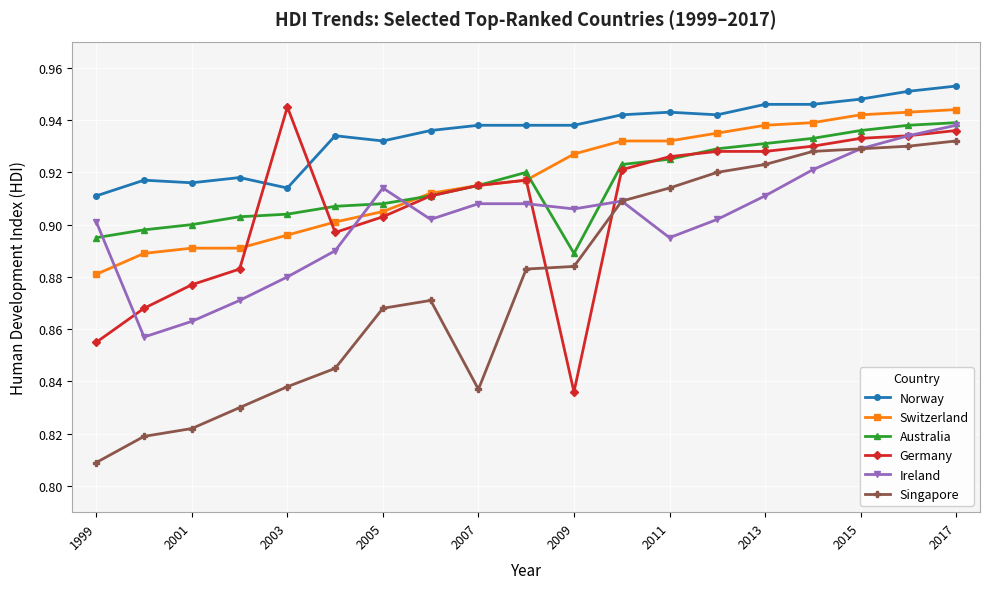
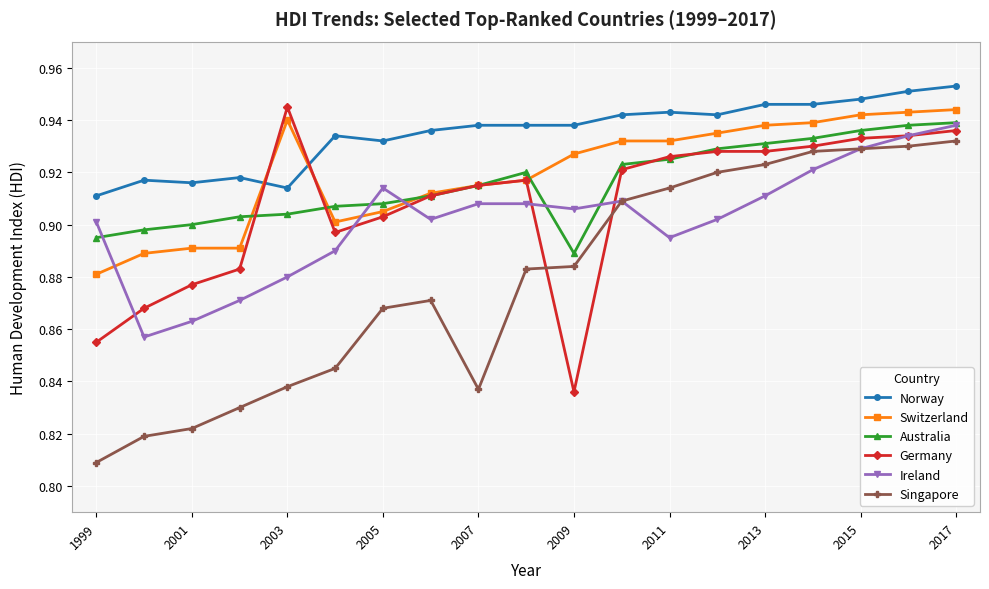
  {
    "Norway": {
      "1999": 0.911,
      "2001": 0.916,
      "2003": 0.914,
      "2005": 0.932,
      "2007": 0.938,
      "2009": 0.938,
      "2011": 0.943,
      "2013": 0.946,
      "2015": 0.948,
      "2017": 0.953
    },
    "Switzerland": {
      "1999": 0.881,
      "2001": 0.891,
-     "2003": 0.896,
+     "2003": 0.940,
      "2005": 0.905,
      "2009": 0.927,
      "2011": 0.932,
      "2013": 0.938,
      "2015": 0.942,
      "2017": 0.944
    },
    "Australia": {
      "1999": 0.895,
      "2001": 0.900,
      "2003": 0.904,
      "2005": 0.908,
      "2009": 0.889,
      "2011": 0.925,
      "2013": 0.931,
      "2015": 0.936,
      "2017": 0.939
    },
    "Germany": {
      "1999": 0.855,
      "2001": 0.877,
      "2003": 0.945,
      "2005": 0.903,
      "2009": 0.836,
      "2011": 0.926,
      "2013": 0.928,
      "2015": 0.933,
      "2017": 0.936
    },
    "Ireland": {
      "1999": 0.901,
      "2001": 0.863,
      "2003": 0.880,
      "2005": 0.914,
      "2007": 0.908,
      "2009": 0.906,
      "2011": 0.895,
      "2013": 0.911,
      "2017": 0.938
    },
    "Singapore": {
      "1999": 0.809,
      "2001": 0.822,
      "2003": 0.838,
      "2005": 0.868,
      "2007": 0.837,
      "2009": 0.884,
      "2011": 0.914,
      "2013": 0.923,
      "2017": 0.932
    }
  }
